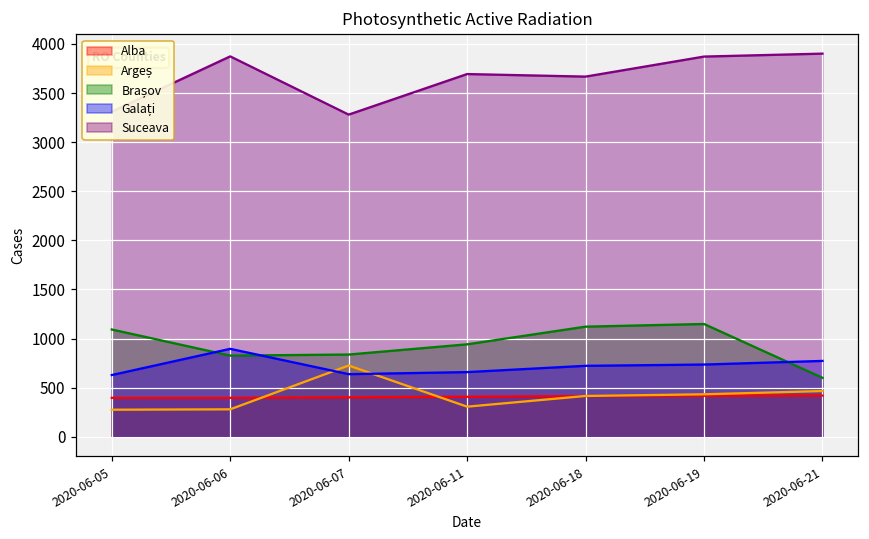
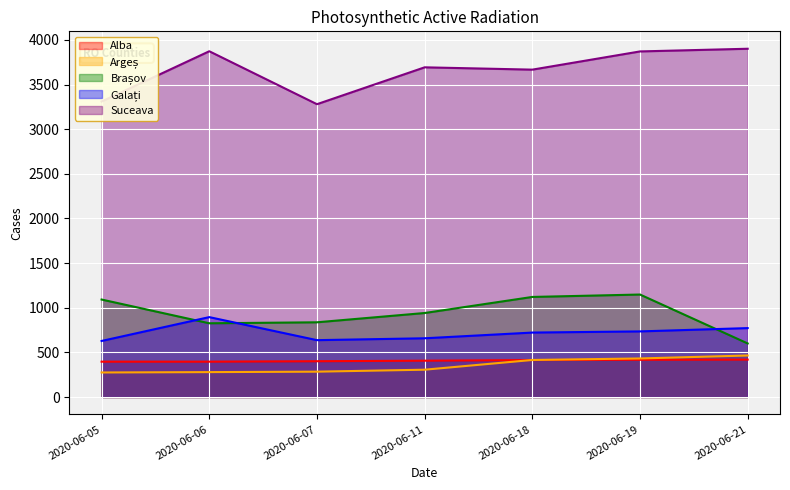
  {
    "Alba": {
      "2020-06-05": 400,
      "2020-06-06": 400,
      "2020-06-07": 400,
      "2020-06-11": 400,
      "2020-06-21": 400
    },
    "Argeș": {
      "2020-06-05": 300,
      "2020-06-06": 300,
-     "2020-06-07": 700,
+     "2020-06-07": 300,
      "2020-06-11": 300,
      "2020-06-21": 500
    },
    "Brașov": {
      "2020-06-05": 1100,
      "2020-06-06": 800,
      "2020-06-07": 800,
      "2020-06-11": 900,
      "2020-06-18": 1100,
      "2020-06-19": 1100,
      "2020-06-21": 600
    },
    "Galați": {
      "2020-06-05": 600,
      "2020-06-06": 900,
      "2020-06-07": 600,
      "2020-06-11": 700,
      "2020-06-18": 700,
      "2020-06-19": 700,
      "2020-06-21": 800
    },
    "Suceava": {
      "2020-06-06": 3900,
      "2020-06-07": 3300,
      "2020-06-11": 3700,
      "2020-06-18": 3700,
      "2020-06-19": 3900,
      "2020-06-21": 3900
    }
  }
